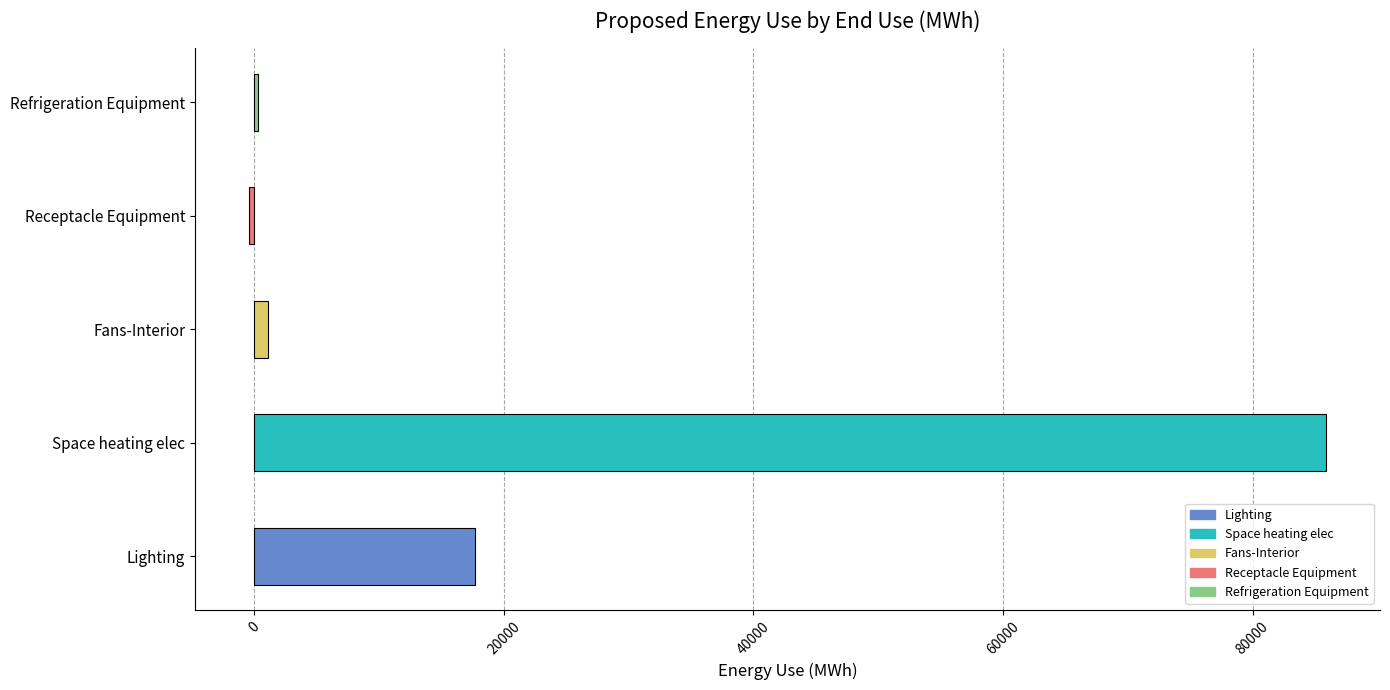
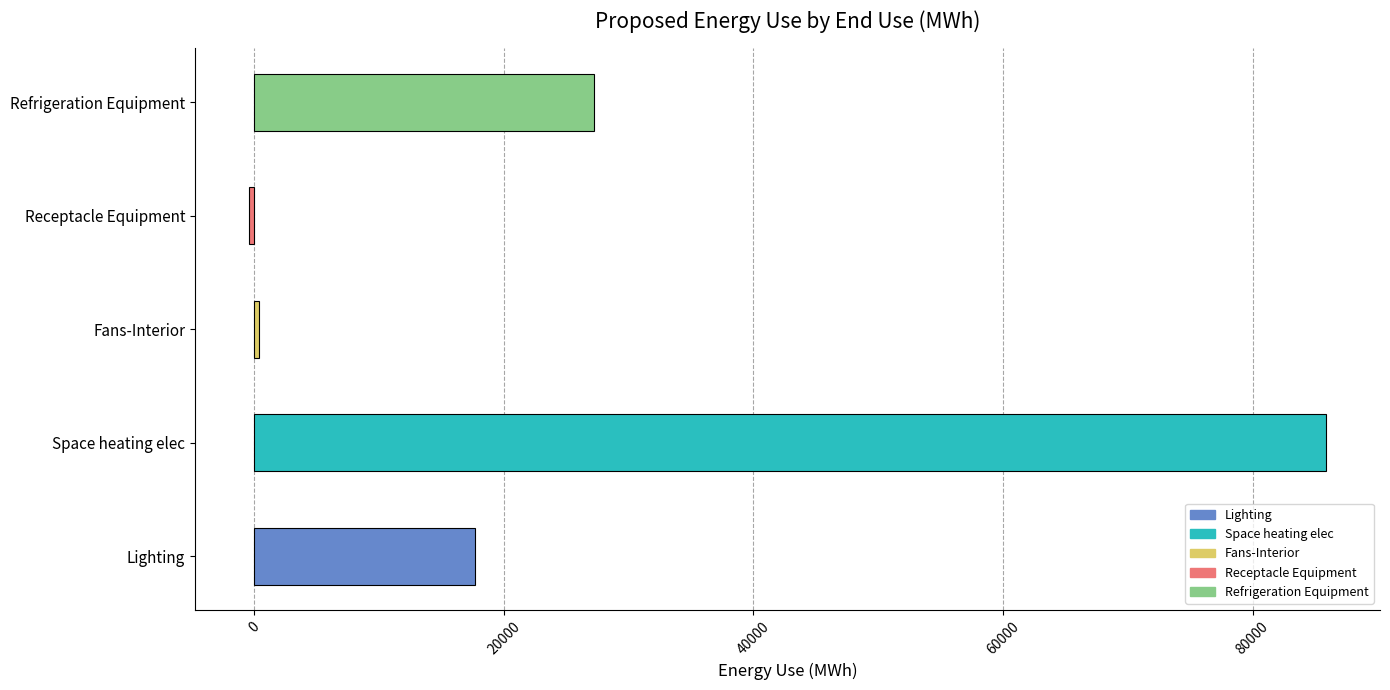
  {
-   "Refrigeration Equipment": 300,
+   "Refrigeration Equipment": 27200,
    "Receptacle Equipment": -400,
-   "Fans-Interior": 1100,
+   "Fans-Interior": 400,
    "Space heating elec": 85900,
    "Lighting": 17700
  }
